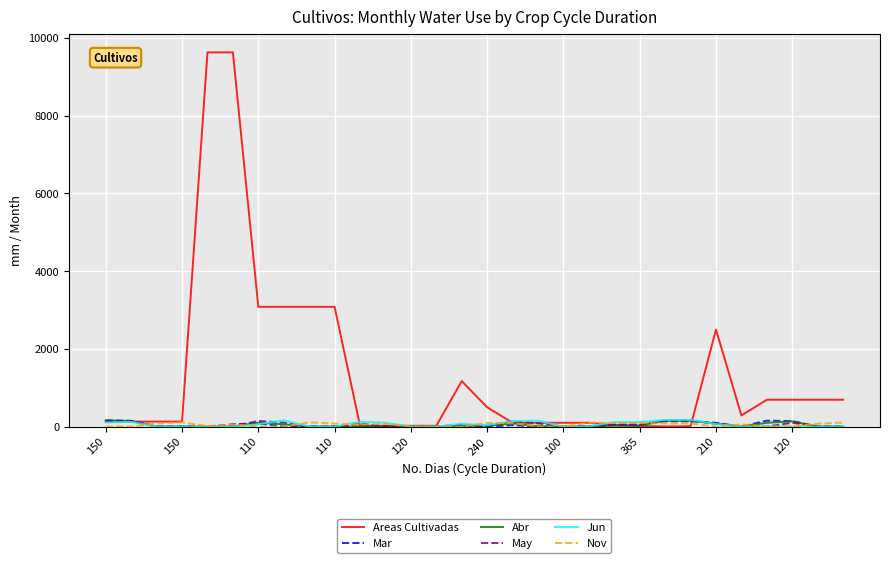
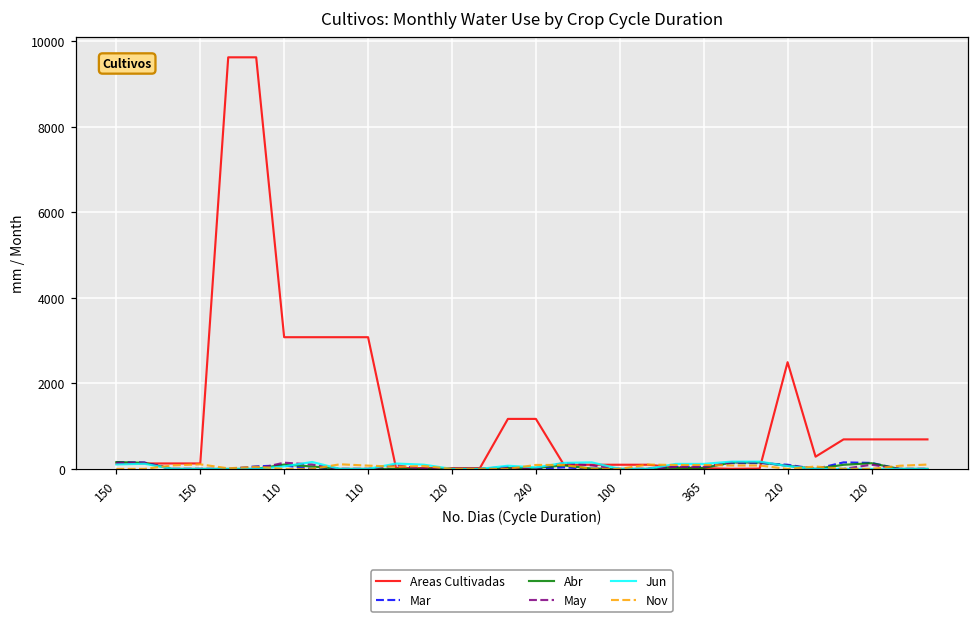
  {
    "Areas Cultivadas": {
-     "240": 500,
+     "240": 1200,
      "100": 100,
      "210": 2500
    },
    "Nov": {
      "210": 0
    }
  }
